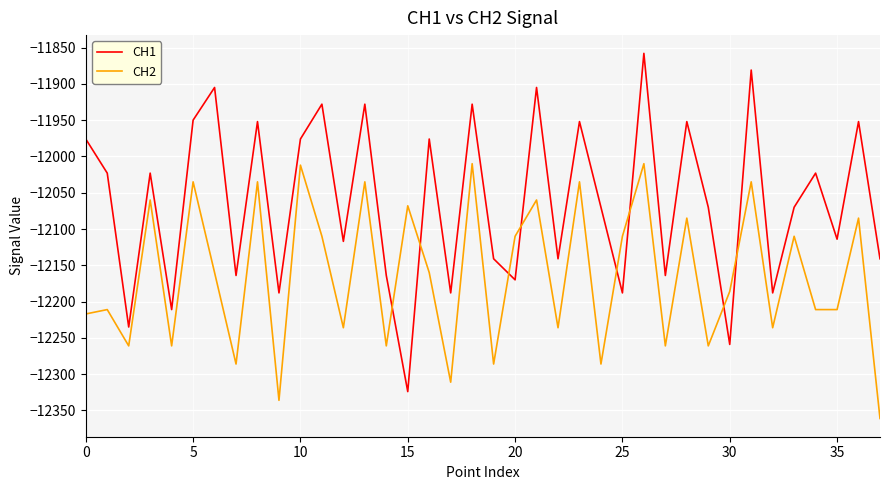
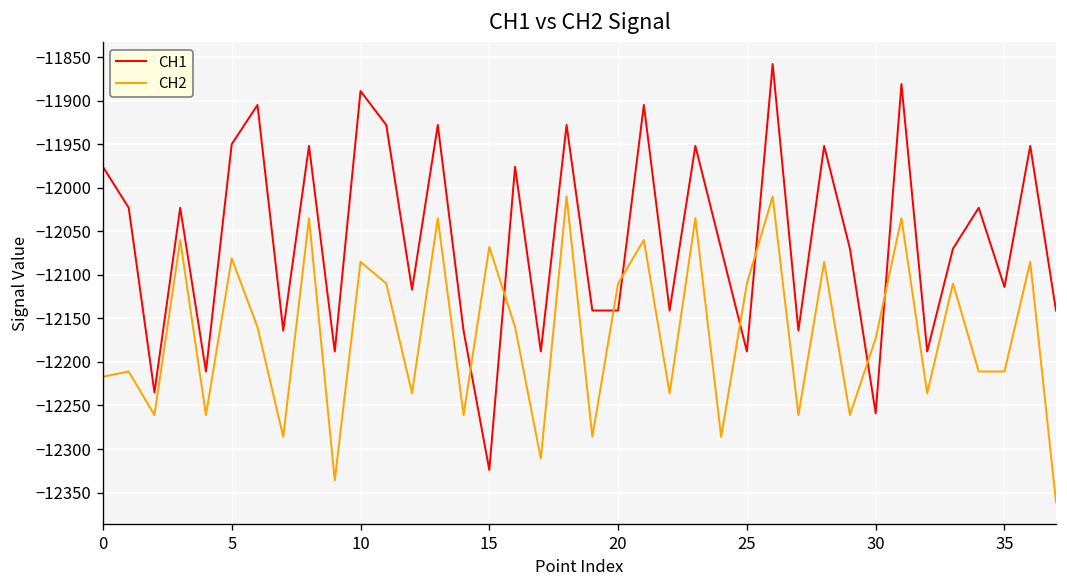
  {
    "CH1": {
      "0": -11980,
      "5": -11950,
-     "10": -11980,
+     "10": -11890,
      "15": -12320,
-     "20": -12170,
+     "20": -12140,
      "25": -12190,
      "30": -12260,
      "35": -12110
    },
    "CH2": {
      "0": -12220,
-     "5": -12040,
-     "10": -12010,
+     "5": -12080,
+     "10": -12090,
      "15": -12070,
      "20": -12110,
      "25": -12110,
-     "30": -12190,
+     "30": -12170,
      "35": -12210
    }
  }
